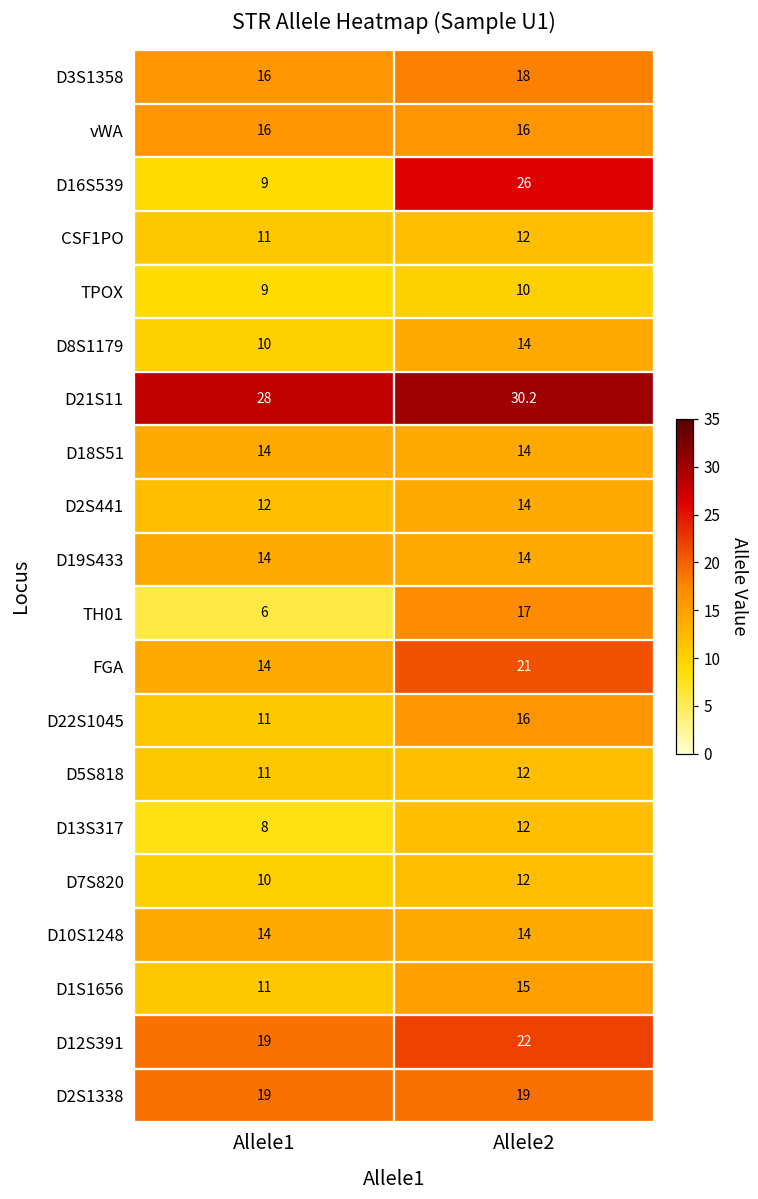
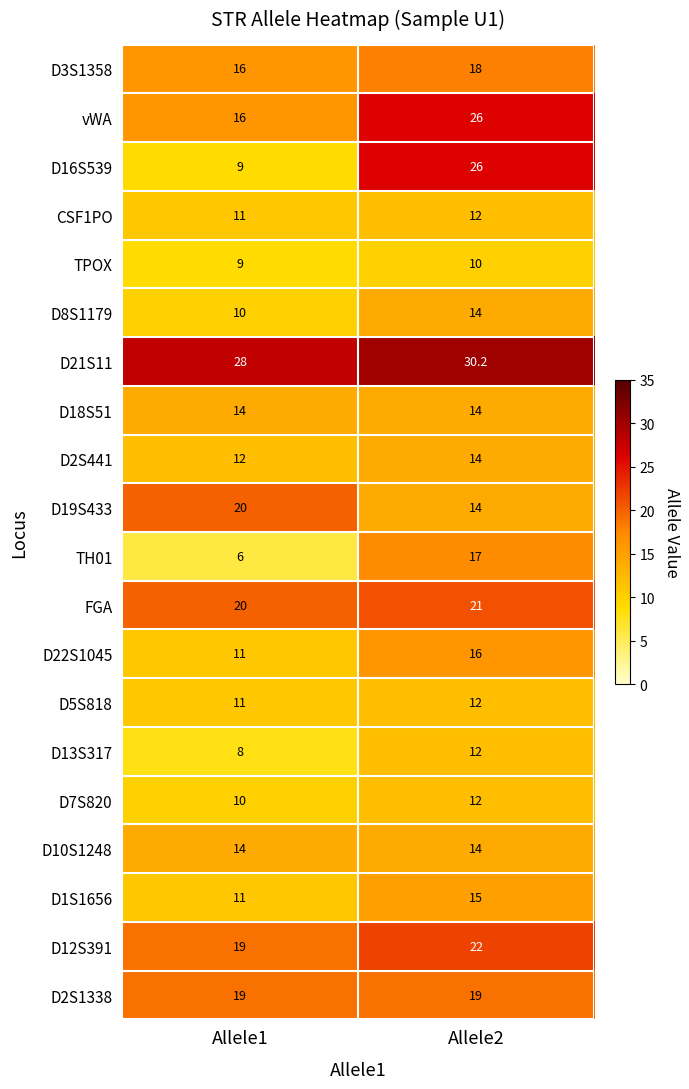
  {
    "D3S1358": {
      "Allele1": 16,
      "Allele2": 18
    },
    "vWA": {
      "Allele1": 16,
-     "Allele2": 16
+     "Allele2": 26
    },
    "D16S539": {
      "Allele1": 9,
      "Allele2": 26
    },
    "CSF1PO": {
      "Allele1": 11,
      "Allele2": 12
    },
    "TPOX": {
      "Allele1": 9,
      "Allele2": 10
    },
    "D8S1179": {
      "Allele1": 10,
      "Allele2": 14
    },
    "D21S11": {
      "Allele1": 28,
      "Allele2": 30.2
    },
    "D18S51": {
      "Allele1": 14,
      "Allele2": 14
    },
    "D2S441": {
      "Allele1": 12,
      "Allele2": 14
    },
    "D19S433": {
-     "Allele1": 14,
+     "Allele1": 20,
      "Allele2": 14
    },
    "TH01": {
      "Allele1": 6,
      "Allele2": 17
    },
    "FGA": {
-     "Allele1": 14,
+     "Allele1": 20,
      "Allele2": 21
    },
    "D22S1045": {
      "Allele1": 11,
      "Allele2": 16
    },
    "D5S818": {
      "Allele1": 11,
      "Allele2": 12
    },
    "D13S317": {
      "Allele1": 8,
      "Allele2": 12
    },
    "D7S820": {
      "Allele1": 10,
      "Allele2": 12
    },
    "D10S1248": {
      "Allele1": 14,
      "Allele2": 14
    },
    "D1S1656": {
      "Allele1": 11,
      "Allele2": 15
    },
    "D12S391": {
      "Allele1": 19,
      "Allele2": 22
    },
    "D2S1338": {
      "Allele1": 19,
      "Allele2": 19
    }
  }
